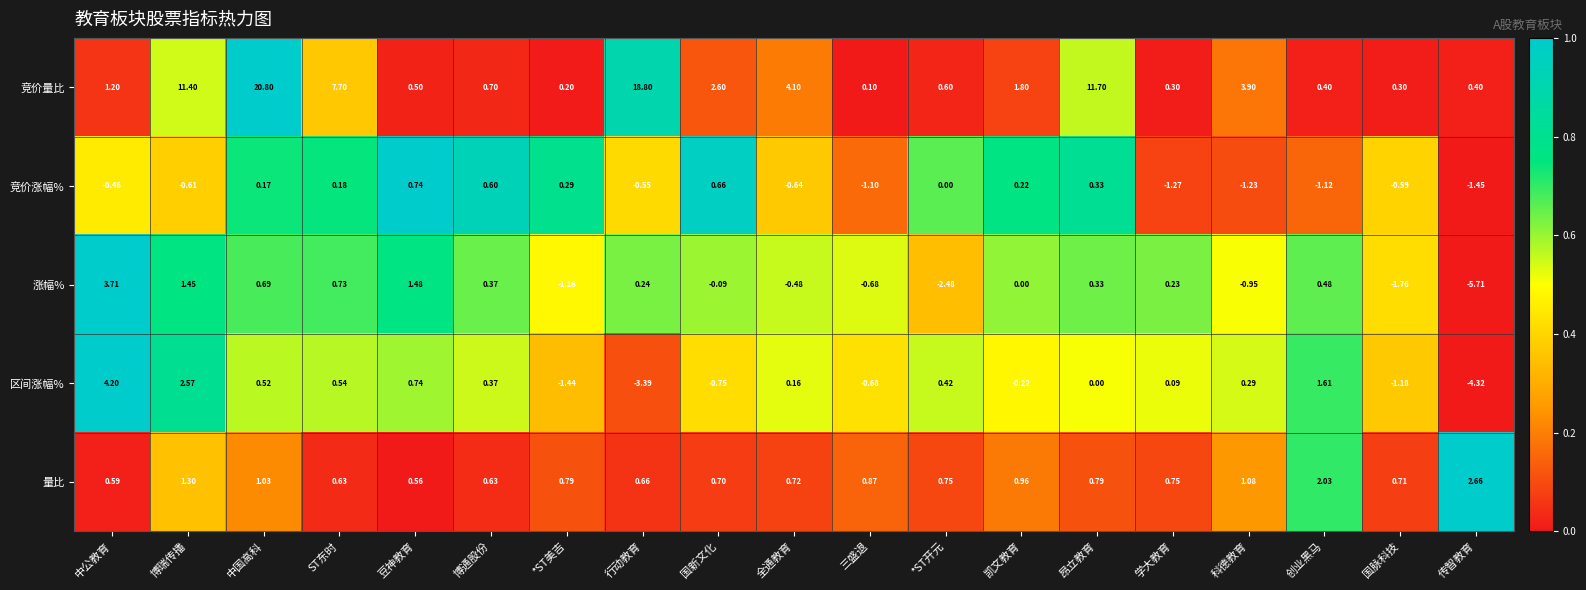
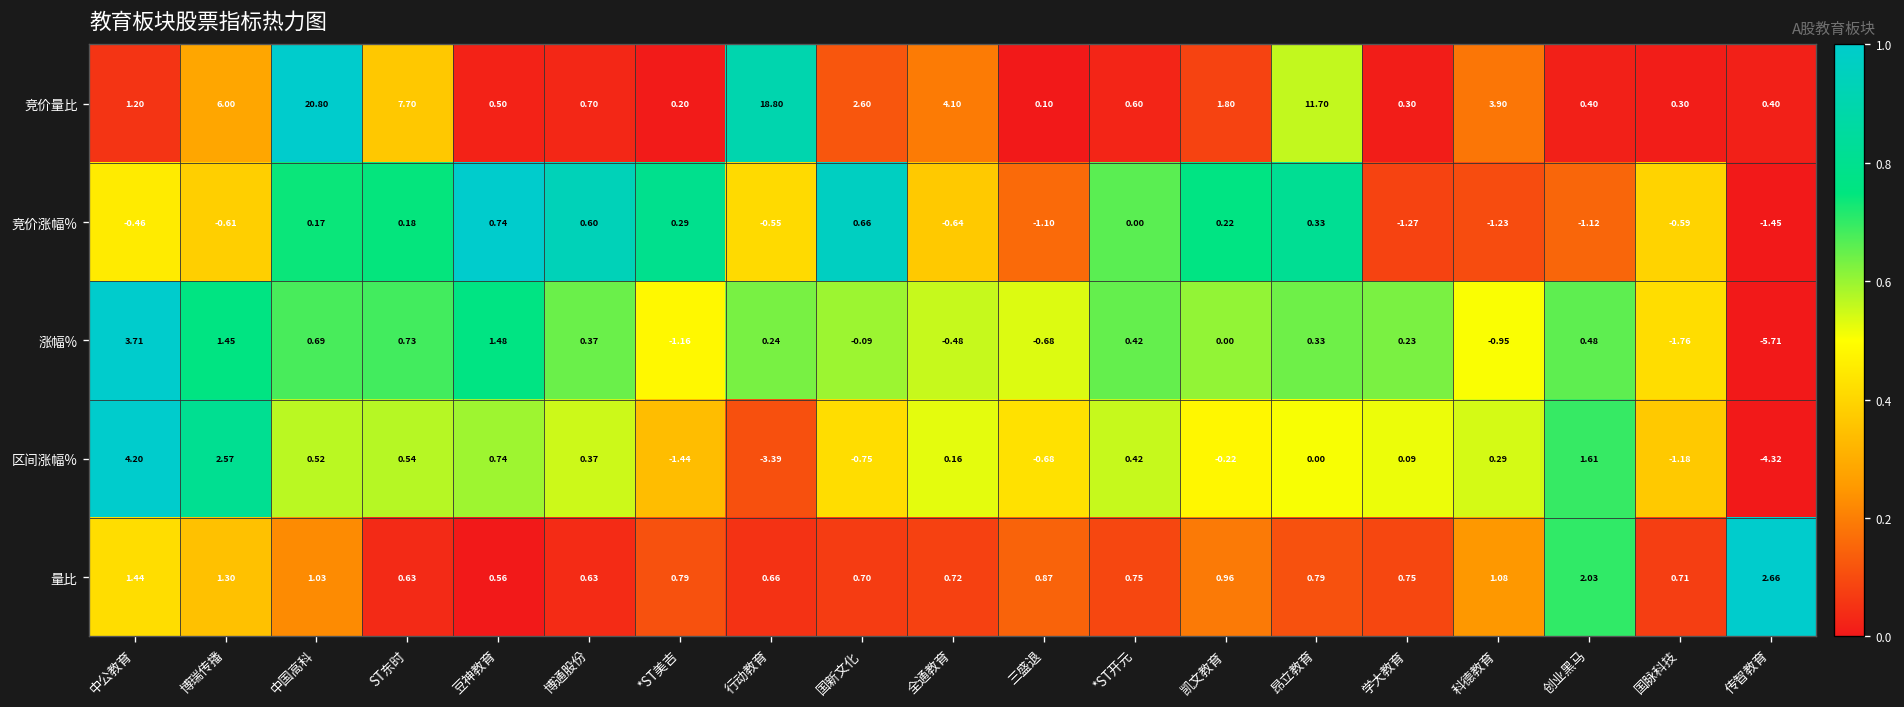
  {
    "竞价量比": {
      "中公教育": 1.20,
-     "博瑞传播": 11.40,
+     "博瑞传播": 6.00,
      "中国高科": 20.80,
      "ST东时": 7.70,
      "豆神教育": 0.50,
      "博通股份": 0.70,
      "*ST美吉": 0.20,
      "行动教育": 18.80,
      "国新文化": 2.60,
      "全通教育": 4.10,
      "三盛退": 0.10,
      "*ST开元": 0.60,
      "凯文教育": 1.80,
      "昂立教育": 11.70,
      "学大教育": 0.30,
      "科德教育": 3.90,
      "创业黑马": 0.40,
      "国脉科技": 0.30,
      "传智教育": 0.40
    },
    "竞价涨幅%": {
      "中公教育": -0.46,
      "博瑞传播": -0.61,
      "中国高科": 0.17,
      "ST东时": 0.18,
      "豆神教育": 0.74,
      "博通股份": 0.60,
      "*ST美吉": 0.29,
      "行动教育": -0.55,
      "国新文化": 0.66,
      "全通教育": -0.64,
      "三盛退": -1.10,
      "*ST开元": 0.00,
      "凯文教育": 0.22,
      "昂立教育": 0.33,
      "学大教育": -1.27,
      "科德教育": -1.23,
      "创业黑马": -1.12,
      "国脉科技": -0.59,
      "传智教育": -1.45
    },
    "涨幅%": {
      "中公教育": 3.71,
      "博瑞传播": 1.45,
      "中国高科": 0.69,
      "ST东时": 0.73,
      "豆神教育": 1.48,
      "博通股份": 0.37,
      "*ST美吉": -1.16,
      "行动教育": 0.24,
      "国新文化": -0.09,
      "全通教育": -0.48,
      "三盛退": -0.68,
-     "*ST开元": -2.48,
+     "*ST开元": 0.42,
      "凯文教育": 0.00,
      "昂立教育": 0.33,
      "学大教育": 0.23,
      "科德教育": -0.95,
      "创业黑马": 0.48,
      "国脉科技": -1.76,
      "传智教育": -5.71
    },
    "区间涨幅%": {
      "中公教育": 4.20,
      "博瑞传播": 2.57,
      "中国高科": 0.52,
      "ST东时": 0.54,
      "豆神教育": 0.74,
      "博通股份": 0.37,
      "*ST美吉": -1.44,
      "行动教育": -3.39,
      "国新文化": -0.75,
      "全通教育": 0.16,
      "三盛退": -0.68,
      "*ST开元": 0.42,
      "凯文教育": -0.22,
      "昂立教育": 0.00,
      "学大教育": 0.09,
      "科德教育": 0.29,
      "创业黑马": 1.61,
      "国脉科技": -1.18,
      "传智教育": -4.32
    },
    "量比": {
-     "中公教育": 0.59,
+     "中公教育": 1.44,
      "博瑞传播": 1.30,
      "中国高科": 1.03,
      "ST东时": 0.63,
      "豆神教育": 0.56,
      "博通股份": 0.63,
      "*ST美吉": 0.79,
      "行动教育": 0.66,
      "国新文化": 0.70,
      "全通教育": 0.72,
      "三盛退": 0.87,
      "*ST开元": 0.75,
      "凯文教育": 0.96,
      "昂立教育": 0.79,
      "学大教育": 0.75,
      "科德教育": 1.08,
      "创业黑马": 2.03,
      "国脉科技": 0.71,
      "传智教育": 2.66
    }
  }
